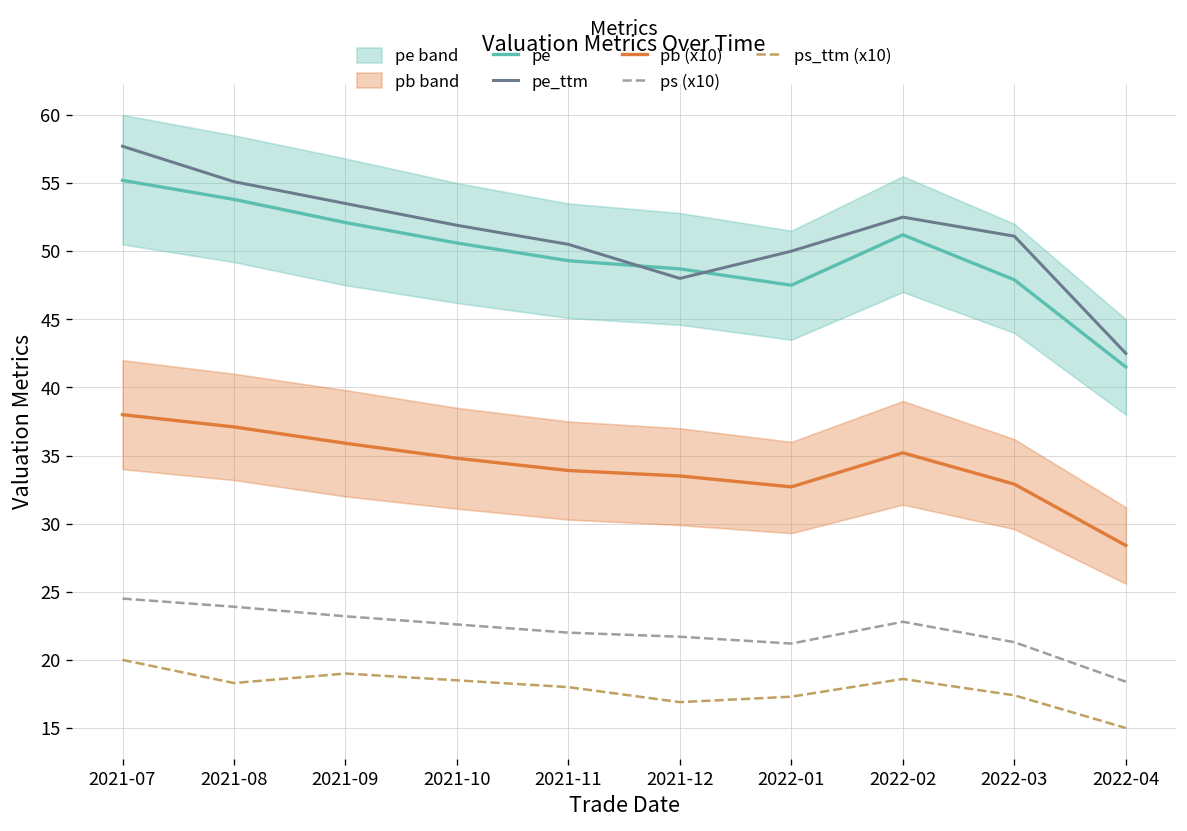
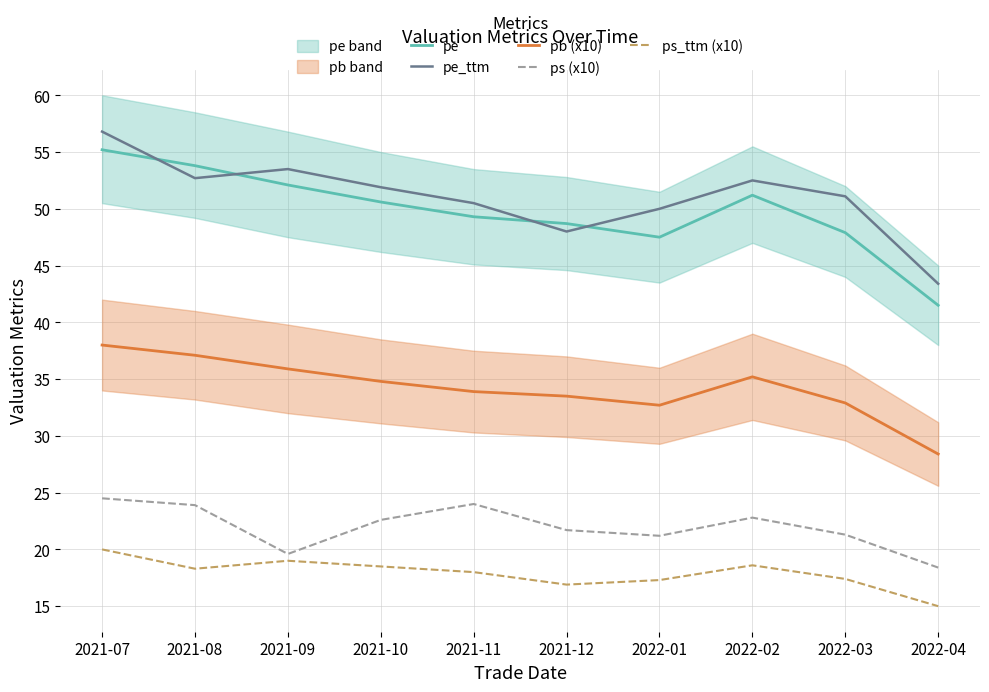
  {
    "pe_ttm": {
-     "2021-07": 57.7,
-     "2021-08": 55.1,
+     "2021-07": 56.8,
+     "2021-08": 52.7,
      "2021-09": 53.5,
      "2021-10": 51.9,
      "2021-11": 50.5,
      "2021-12": 48.0,
      "2022-01": 50.0,
      "2022-02": 52.5,
      "2022-03": 51.1,
-     "2022-04": 42.5
+     "2022-04": 43.4
    },
    "ps (x10)": {
      "2021-07": 24.5,
      "2021-08": 23.9,
-     "2021-09": 23.2,
+     "2021-09": 19.6,
      "2021-10": 22.6,
-     "2021-11": 22.0,
+     "2021-11": 24.0,
      "2021-12": 21.7,
      "2022-01": 21.2,
      "2022-02": 22.8,
      "2022-03": 21.3,
      "2022-04": 18.4
    },
    "ps_ttm (x10)": {
      "2021-07": 20.0,
      "2021-08": 18.3,
      "2021-09": 19.0,
      "2021-10": 18.5,
      "2021-11": 18.0,
      "2021-12": 16.9,
      "2022-01": 17.3,
      "2022-02": 18.6,
      "2022-03": 17.4,
      "2022-04": 15.0
    }
  }
